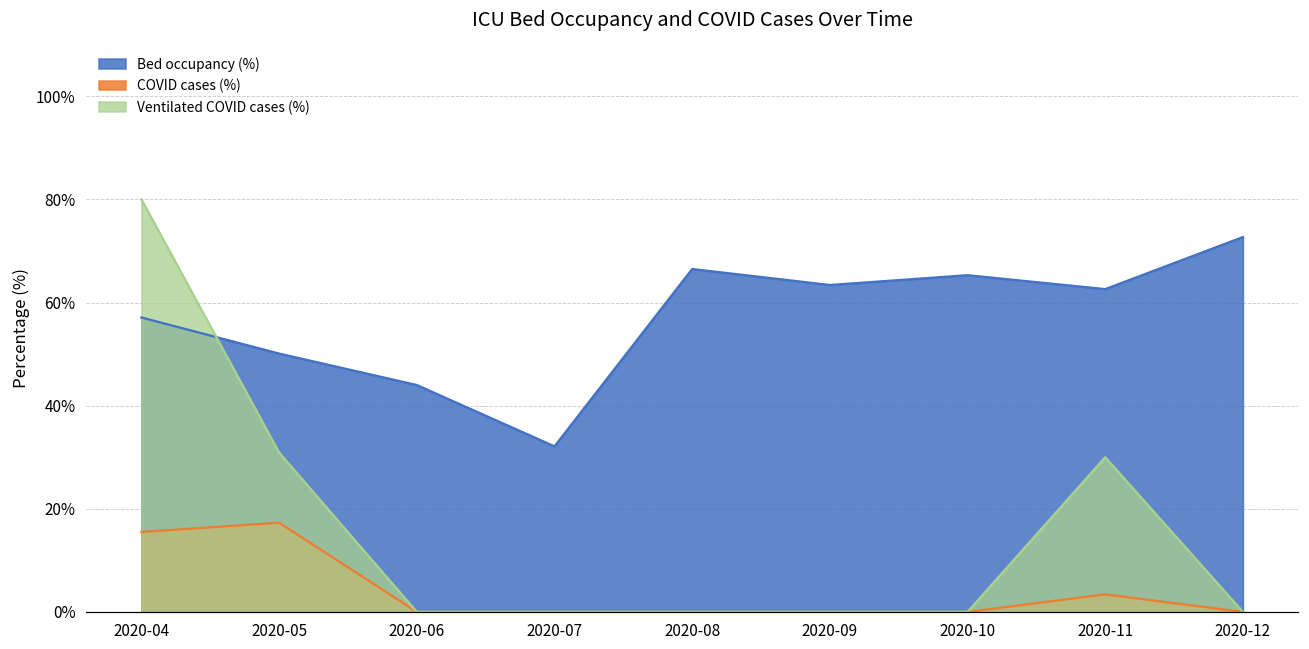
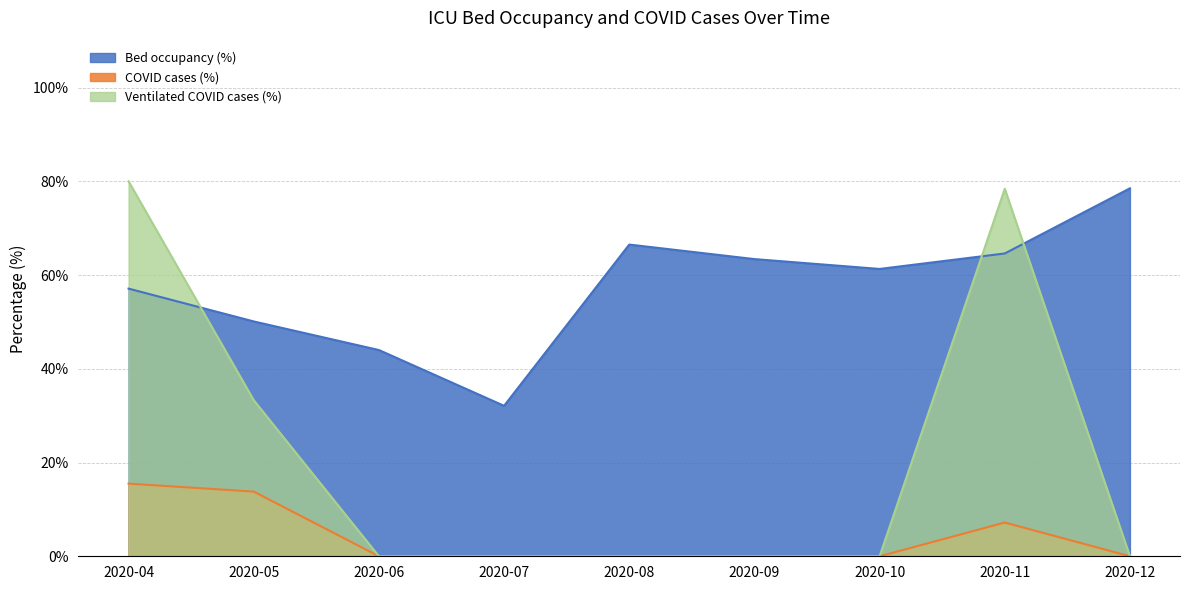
  {
    "Bed occupancy (%)": {
      "2020-04": "57%",
      "2020-05": "50%",
      "2020-06": "44%",
      "2020-07": "32%",
      "2020-08": "67%",
      "2020-09": "63%",
-     "2020-10": "65%",
-     "2020-11": "63%",
-     "2020-12": "73%"
+     "2020-10": "61%",
+     "2020-11": "65%",
+     "2020-12": "79%"
    },
    "COVID cases (%)": {
      "2020-04": "16%",
-     "2020-05": "17%",
-     "2020-11": "3%"
+     "2020-05": "14%",
+     "2020-11": "7%"
    },
    "Ventilated COVID cases (%)": {
      "2020-04": "80%",
-     "2020-05": "31%",
-     "2020-11": "30%"
+     "2020-05": "33%",
+     "2020-11": "78%"
    }
  }
